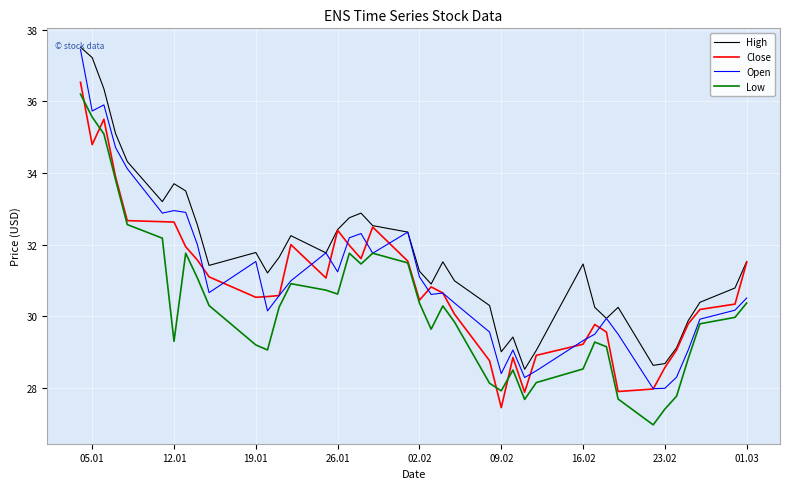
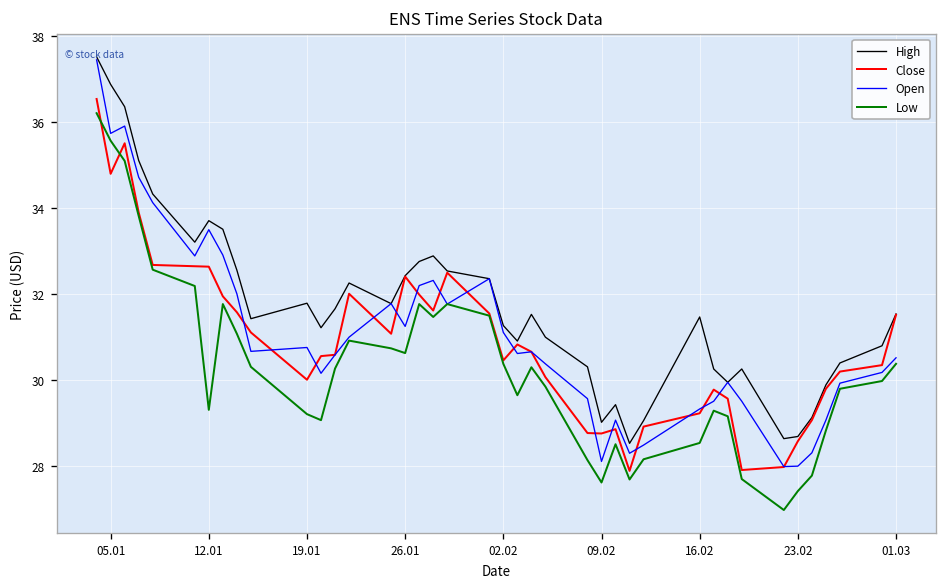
  {
    "High": {
-     "05.01": 37.2,
+     "05.01": 36.9,
      "12.01": 33.7,
      "19.01": 31.8,
      "02.02": 31.3,
      "09.02": 29.0,
      "16.02": 31.5,
      "23.02": 28.7
    },
    "Close": {
      "05.01": 34.8,
      "12.01": 32.6,
-     "19.01": 30.5,
+     "19.01": 30.0,
      "02.02": 30.5,
-     "09.02": 27.5,
+     "09.02": 28.8,
      "16.02": 29.2,
      "23.02": 28.6
    },
    "Open": {
      "05.01": 35.7,
-     "12.01": 33.0,
-     "19.01": 31.5,
+     "12.01": 33.5,
+     "19.01": 30.8,
      "26.01": 31.2,
      "02.02": 31.1,
-     "09.02": 28.4,
+     "09.02": 28.1,
      "16.02": 29.3,
      "23.02": 28.0,
      "01.03": 30.5
    },
    "Low": {
      "05.01": 35.6,
      "12.01": 29.3,
      "19.01": 29.2,
      "26.01": 30.6,
      "02.02": 30.4,
-     "09.02": 27.9,
+     "09.02": 27.6,
      "16.02": 28.5,
      "23.02": 27.4,
      "01.03": 30.4
    }
  }
